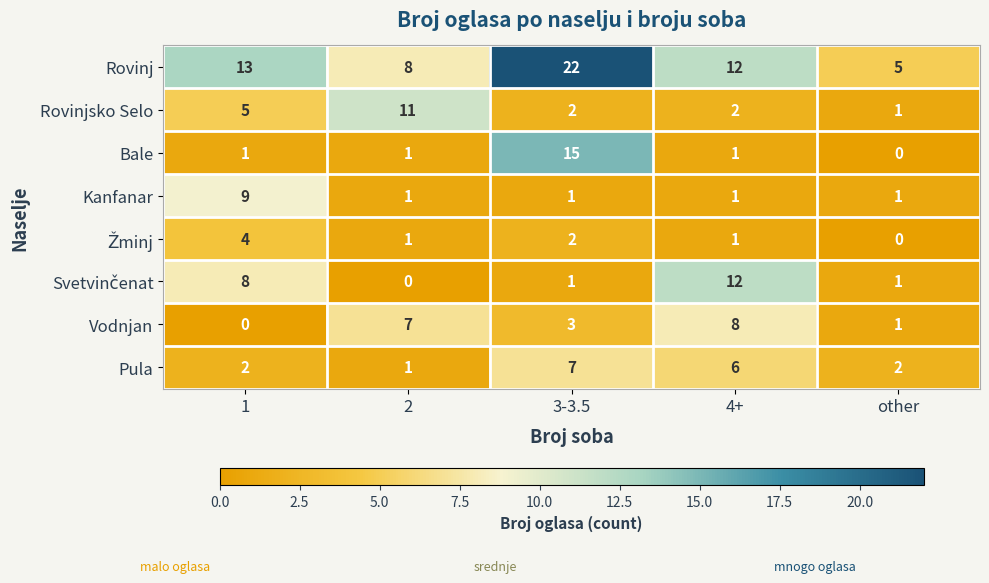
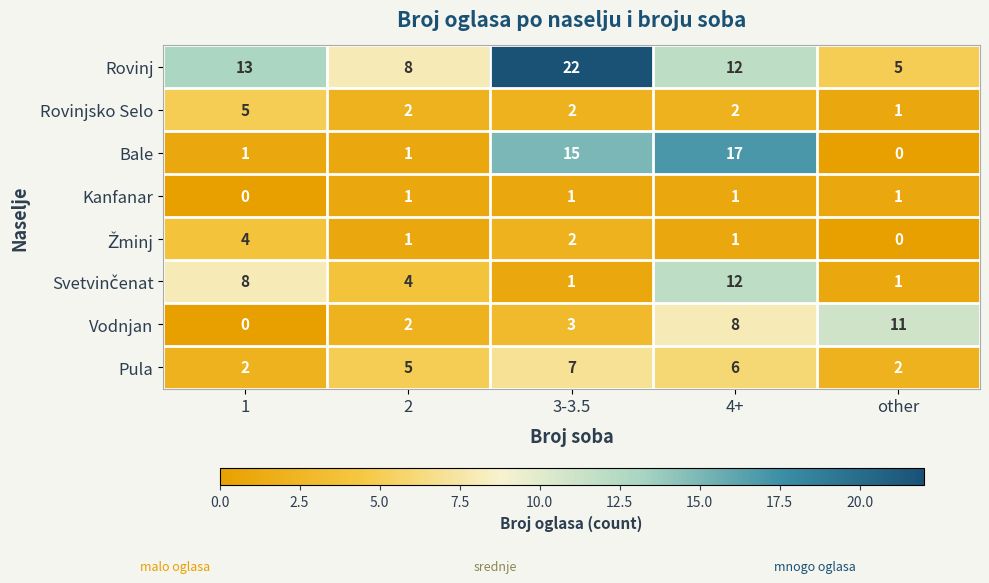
  {
    "Rovinj": {
      "1": 13,
      "2": 8,
      "3-3.5": 22,
      "4+": 12,
      "other": 5
    },
    "Rovinjsko Selo": {
      "1": 5,
-     "2": 11,
+     "2": 2,
      "3-3.5": 2,
      "4+": 2,
      "other": 1
    },
    "Bale": {
      "1": 1,
      "2": 1,
      "3-3.5": 15,
-     "4+": 1,
+     "4+": 17,
      "other": 0
    },
    "Kanfanar": {
-     "1": 9,
+     "1": 0,
      "2": 1,
      "3-3.5": 1,
      "4+": 1,
      "other": 1
    },
    "Žminj": {
      "1": 4,
      "2": 1,
      "3-3.5": 2,
      "4+": 1,
      "other": 0
    },
    "Svetvinčenat": {
      "1": 8,
-     "2": 0,
+     "2": 4,
      "3-3.5": 1,
      "4+": 12,
      "other": 1
    },
    "Vodnjan": {
      "1": 0,
-     "2": 7,
+     "2": 2,
      "3-3.5": 3,
      "4+": 8,
-     "other": 1
+     "other": 11
    },
    "Pula": {
      "1": 2,
-     "2": 1,
+     "2": 5,
      "3-3.5": 7,
      "4+": 6,
      "other": 2
    }
  }
